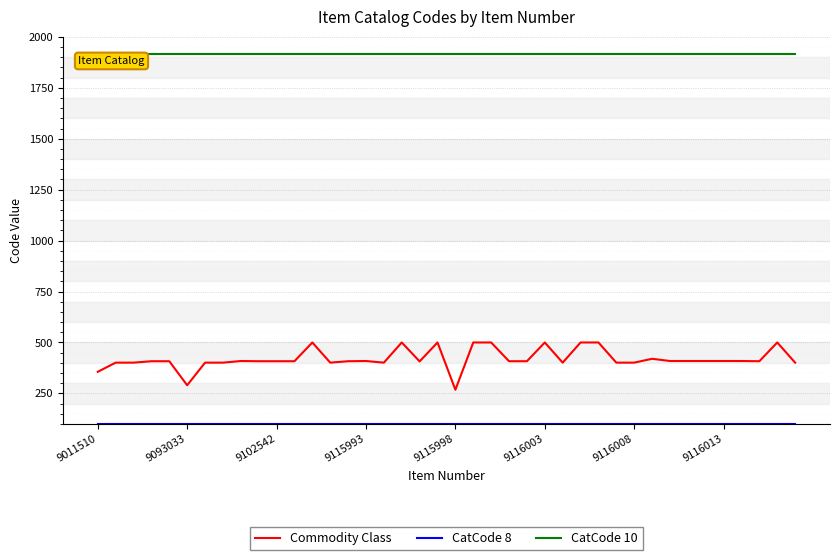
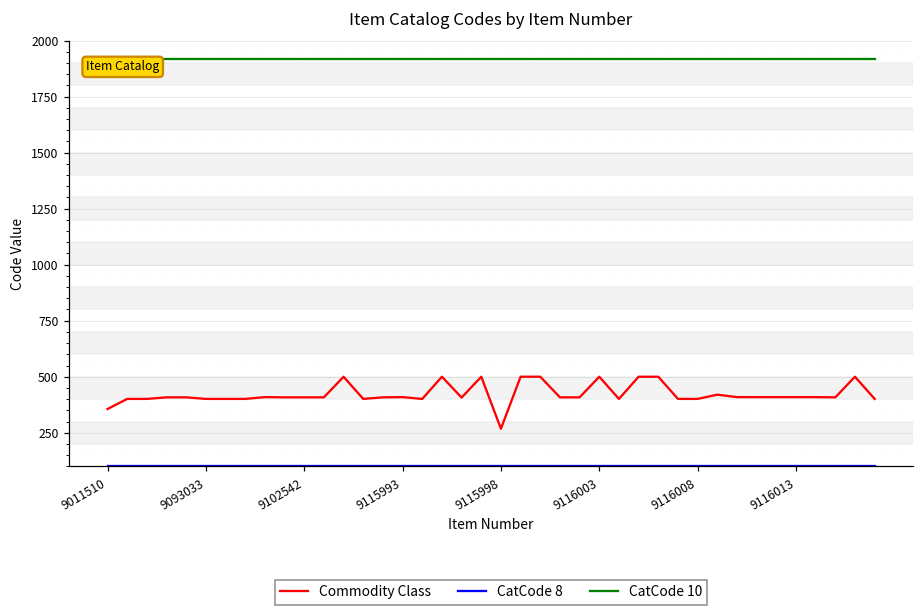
  {
    "Commodity Class": {
      "9011510": 360,
-     "9093033": 290,
+     "9093033": 400,
      "9102542": 410,
      "9115993": 410,
      "9115998": 270,
      "9116003": 500,
      "9116008": 400,
      "9116013": 410
    },
    "CatCode 8": {
      "9011510": 100,
      "9093033": 100,
      "9102542": 100,
      "9115993": 100,
      "9115998": 100,
      "9116003": 100,
      "9116008": 100,
      "9116013": 100
    },
    "CatCode 10": {
      "9093033": 1920,
      "9102542": 1920,
      "9115993": 1920,
      "9115998": 1920,
      "9116003": 1920,
      "9116008": 1920,
      "9116013": 1920
    }
  }
